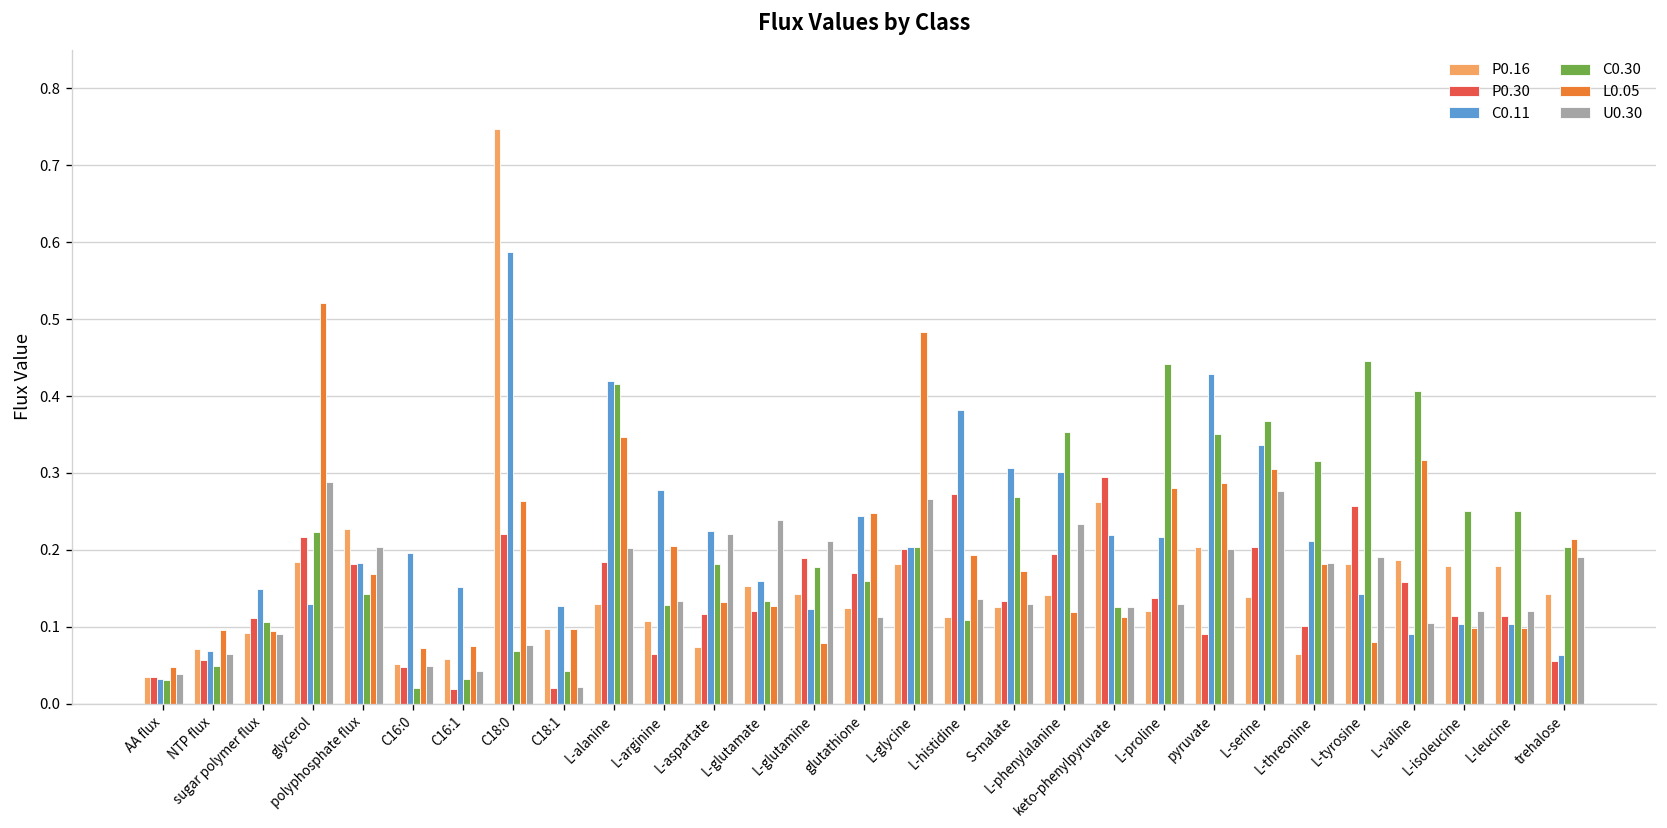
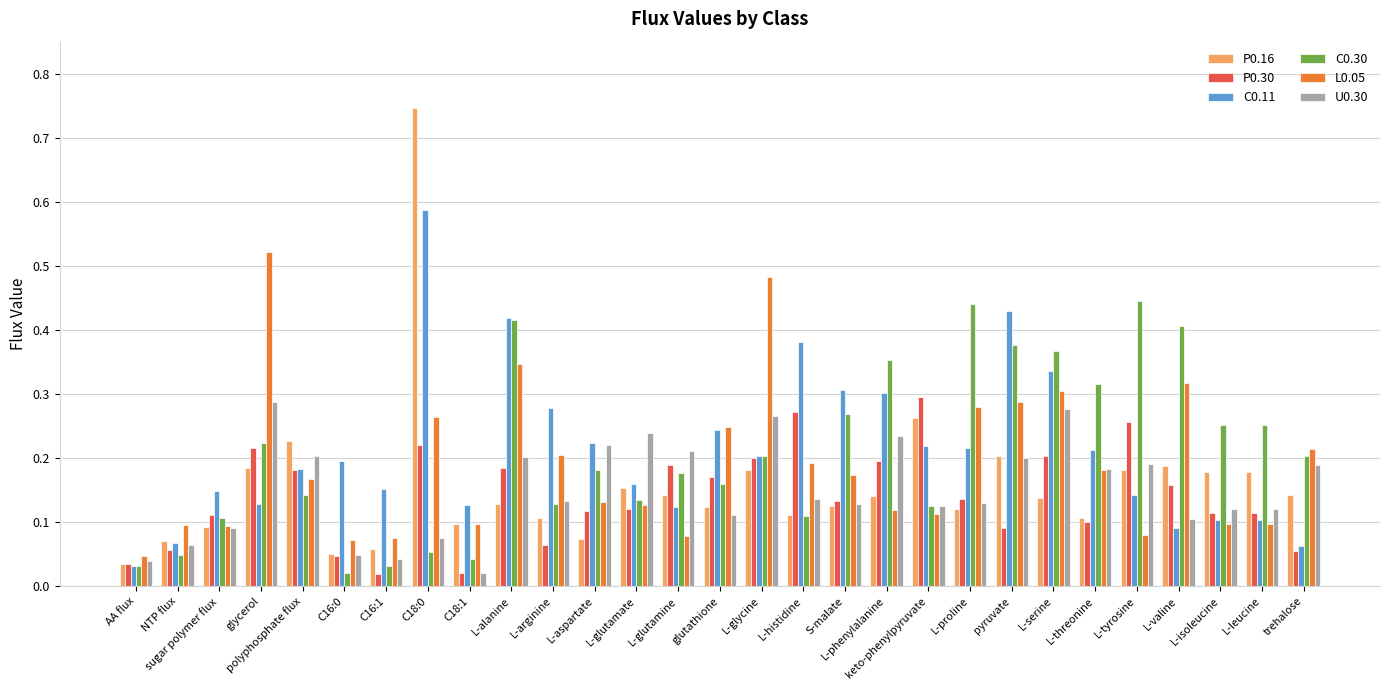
  {
    "P0.16": {
      "AA flux": 0.04,
      "NTP flux": 0.07,
      "sugar polymer flux": 0.09,
      "glycerol": 0.18,
      "polyphosphate flux": 0.23,
      "C16:0": 0.05,
      "C16:1": 0.06,
      "C18:0": 0.75,
      "C18:1": 0.10,
      "L-alanine": 0.13,
      "L-arginine": 0.11,
      "L-aspartate": 0.07,
      "L-glutamate": 0.15,
      "L-glutamine": 0.14,
      "glutathione": 0.12,
      "L-glycine": 0.18,
      "L-histidine": 0.11,
      "S-malate": 0.13,
      "L-phenylalanine": 0.14,
      "keto-phenylpyruvate": 0.26,
      "L-proline": 0.12,
      "pyruvate": 0.20,
      "L-serine": 0.14,
-     "L-threonine": 0.07,
+     "L-threonine": 0.11,
      "L-tyrosine": 0.18,
      "L-valine": 0.19,
      "L-isoleucine": 0.18,
      "L-leucine": 0.18,
      "trehalose": 0.14
    },
    "C0.11": {
      "AA flux": 0.03,
      "NTP flux": 0.07,
      "sugar polymer flux": 0.15,
      "glycerol": 0.13,
      "polyphosphate flux": 0.18,
      "C16:0": 0.20,
      "C16:1": 0.15,
      "C18:0": 0.59,
      "C18:1": 0.13,
      "L-alanine": 0.42,
      "L-arginine": 0.28,
      "L-aspartate": 0.22,
      "L-glutamate": 0.16,
      "L-glutamine": 0.12,
      "glutathione": 0.24,
      "L-glycine": 0.20,
      "L-histidine": 0.38,
      "S-malate": 0.31,
      "L-phenylalanine": 0.30,
      "keto-phenylpyruvate": 0.22,
      "L-proline": 0.22,
      "pyruvate": 0.43,
      "L-serine": 0.34,
      "L-threonine": 0.21,
      "L-tyrosine": 0.14,
      "L-valine": 0.09,
      "L-isoleucine": 0.10,
      "L-leucine": 0.10,
      "trehalose": 0.06
    },
    "C0.30": {
      "AA flux": 0.03,
      "NTP flux": 0.05,
      "sugar polymer flux": 0.11,
      "glycerol": 0.22,
      "polyphosphate flux": 0.14,
      "C16:0": 0.02,
      "C16:1": 0.03,
-     "C18:0": 0.07,
+     "C18:0": 0.05,
      "C18:1": 0.04,
      "L-alanine": 0.42,
      "L-arginine": 0.13,
      "L-aspartate": 0.18,
      "L-glutamate": 0.13,
      "L-glutamine": 0.18,
      "glutathione": 0.16,
      "L-glycine": 0.20,
      "L-histidine": 0.11,
      "S-malate": 0.27,
      "L-phenylalanine": 0.35,
      "keto-phenylpyruvate": 0.13,
      "L-proline": 0.44,
-     "pyruvate": 0.35,
+     "pyruvate": 0.38,
      "L-serine": 0.37,
      "L-threonine": 0.32,
      "L-tyrosine": 0.45,
      "L-valine": 0.41,
      "L-isoleucine": 0.25,
      "L-leucine": 0.25,
      "trehalose": 0.20
    },
    "U0.30": {
      "AA flux": 0.04,
      "NTP flux": 0.06,
      "sugar polymer flux": 0.09,
      "glycerol": 0.29,
      "polyphosphate flux": 0.20,
      "C16:0": 0.05,
      "C16:1": 0.04,
      "C18:0": 0.08,
      "C18:1": 0.02,
      "L-alanine": 0.20,
      "L-arginine": 0.13,
      "L-aspartate": 0.22,
      "L-glutamate": 0.24,
      "L-glutamine": 0.21,
      "glutathione": 0.11,
      "L-glycine": 0.27,
      "L-histidine": 0.14,
      "S-malate": 0.13,
      "L-phenylalanine": 0.23,
      "keto-phenylpyruvate": 0.13,
      "L-proline": 0.13,
      "pyruvate": 0.20,
      "L-serine": 0.28,
      "L-threonine": 0.18,
      "L-tyrosine": 0.19,
      "L-valine": 0.11,
      "L-isoleucine": 0.12,
      "L-leucine": 0.12,
      "trehalose": 0.19
    }
  }
